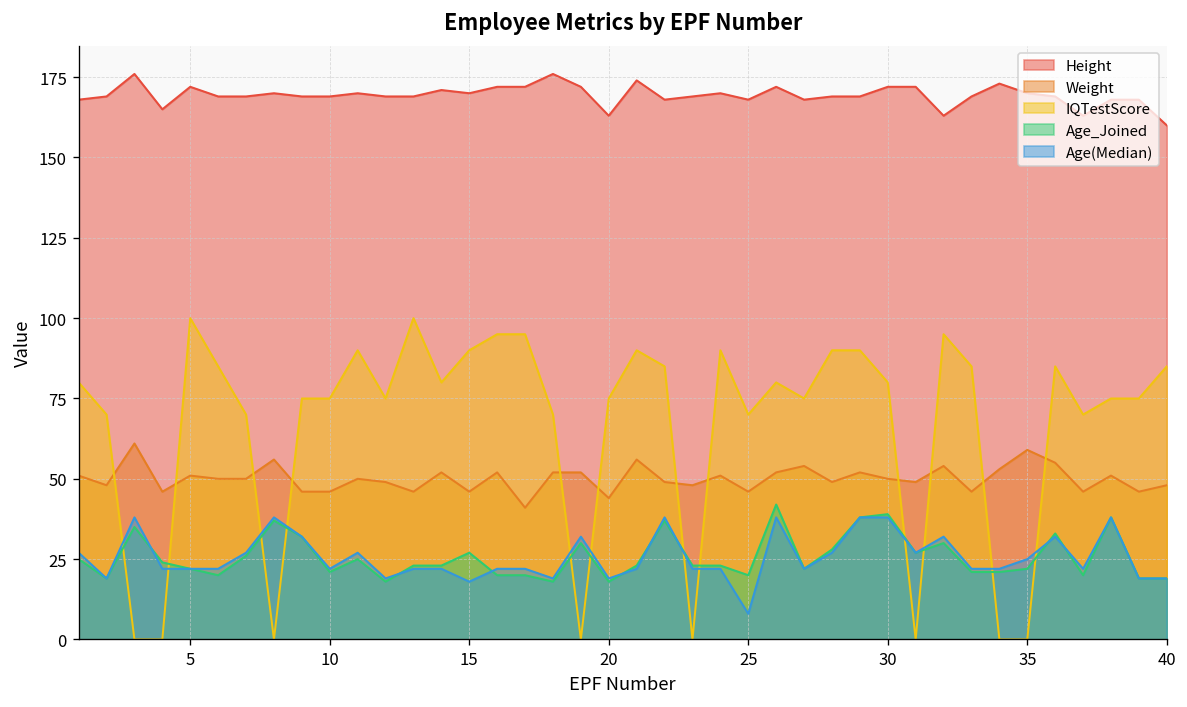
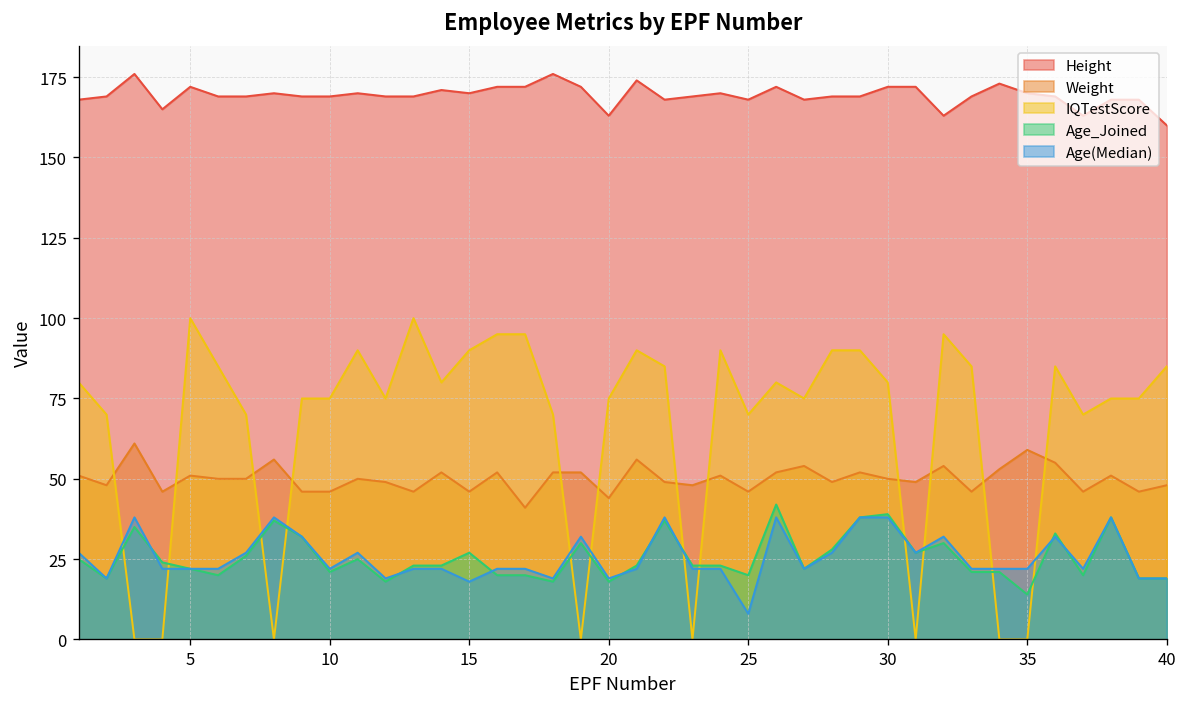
  {
    "Age_Joined": {
      "10": 21,
      "15": 27,
      "20": 18,
      "25": 20,
      "30": 39,
-     "35": 22
+     "35": 14
    },
    "Age(Median)": {
      "10": 22,
      "15": 18,
      "20": 19,
      "25": 8,
      "30": 38,
-     "35": 25
+     "35": 22
    }
  }
